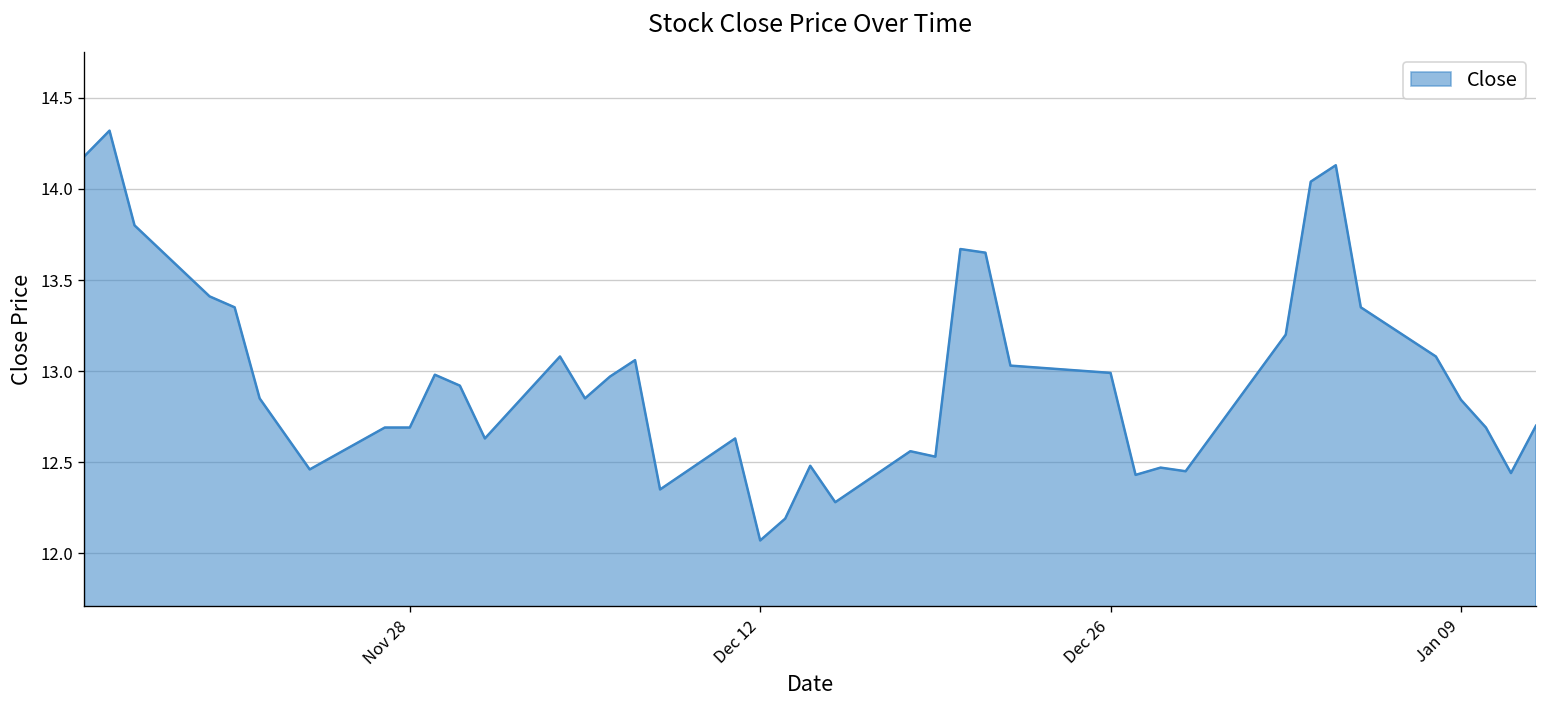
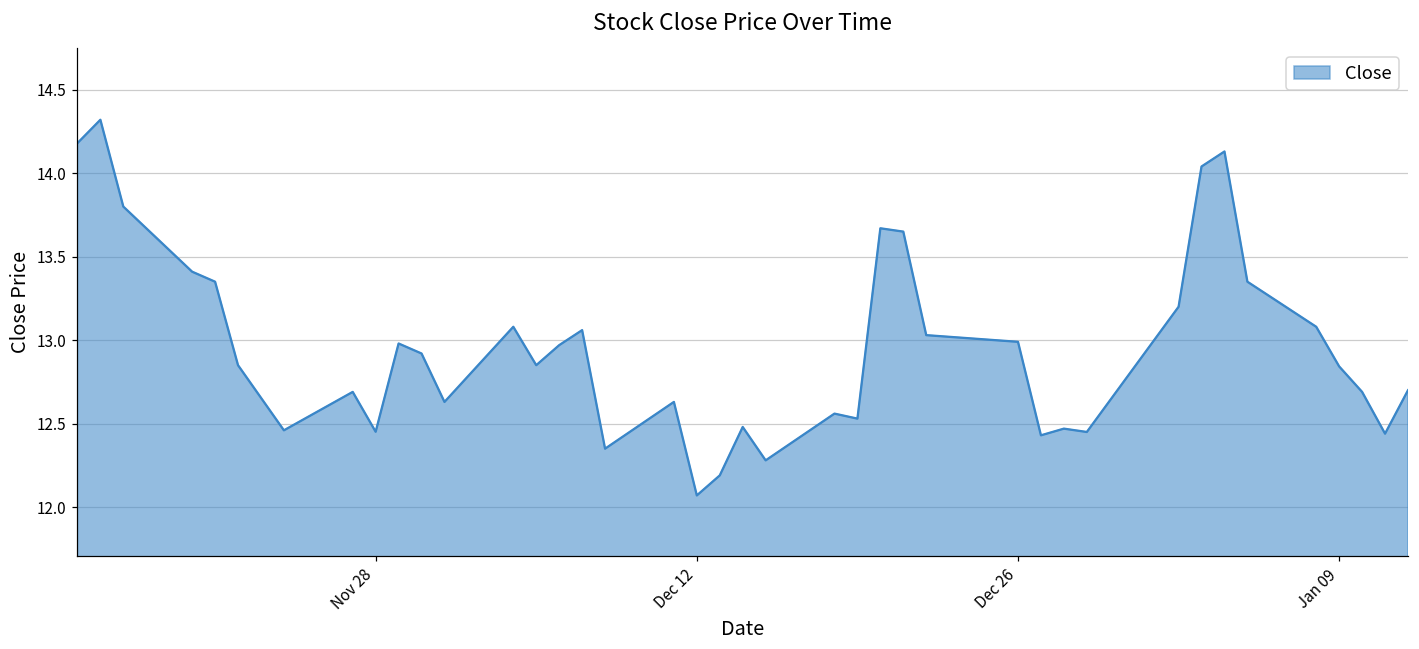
  {
-   "Nov 28": 12.69,
+   "Nov 28": 12.45,
    "Dec 12": 12.07,
    "Dec 26": 12.99,
    "Jan 09": 12.84
  }
